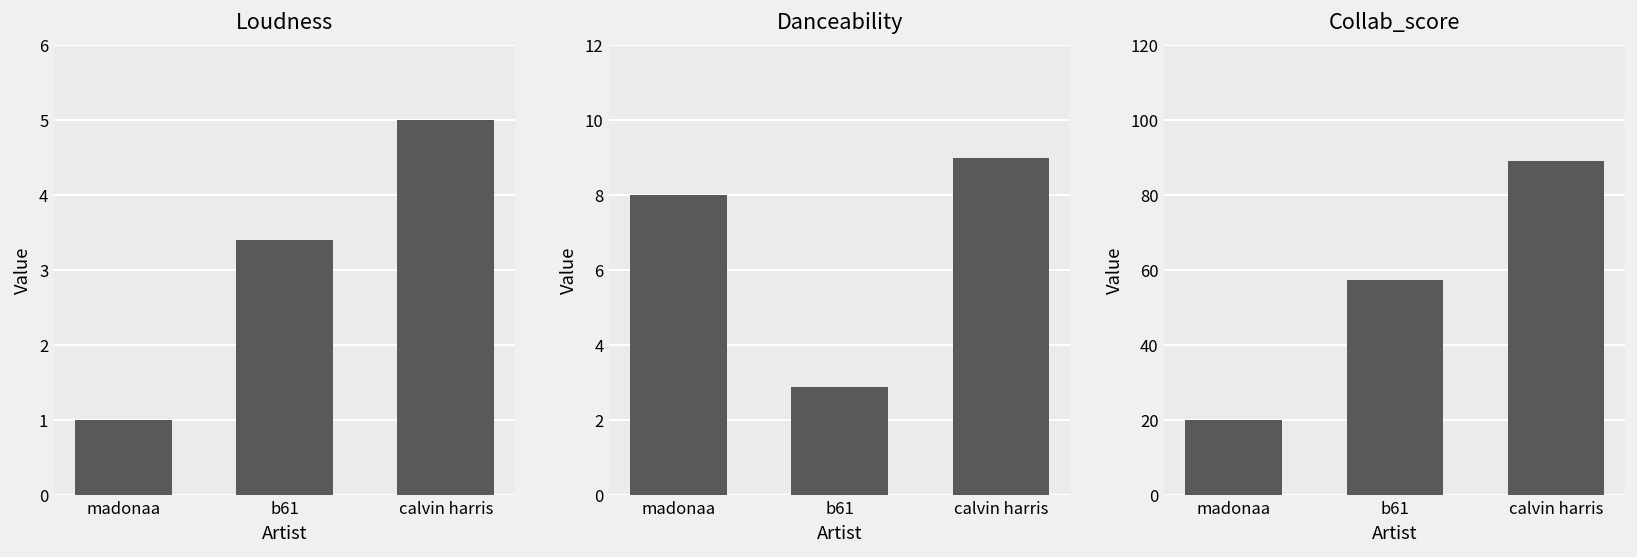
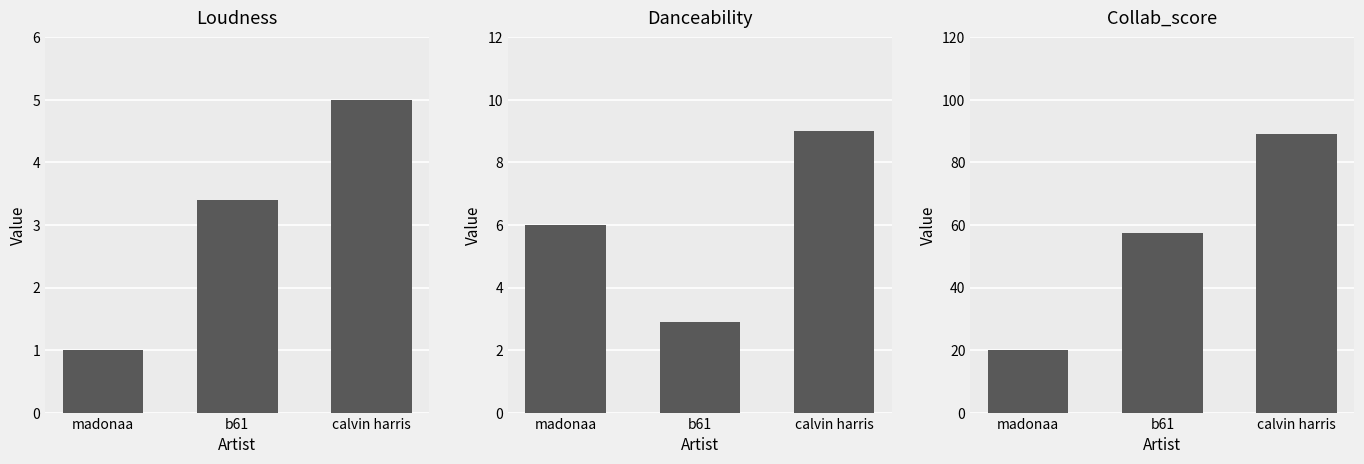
  {
    "Loudness": {
      "madonaa": 1.0,
      "b61": 3.4,
      "calvin harris": 5.0
    },
    "Danceability": {
-     "madonaa": 8,
+     "madonaa": 6,
      "b61": 2.9,
      "calvin harris": 9
    },
    "Collab_score": {
      "madonaa": 20,
      "b61": 57,
      "calvin harris": 89
    }
  }
